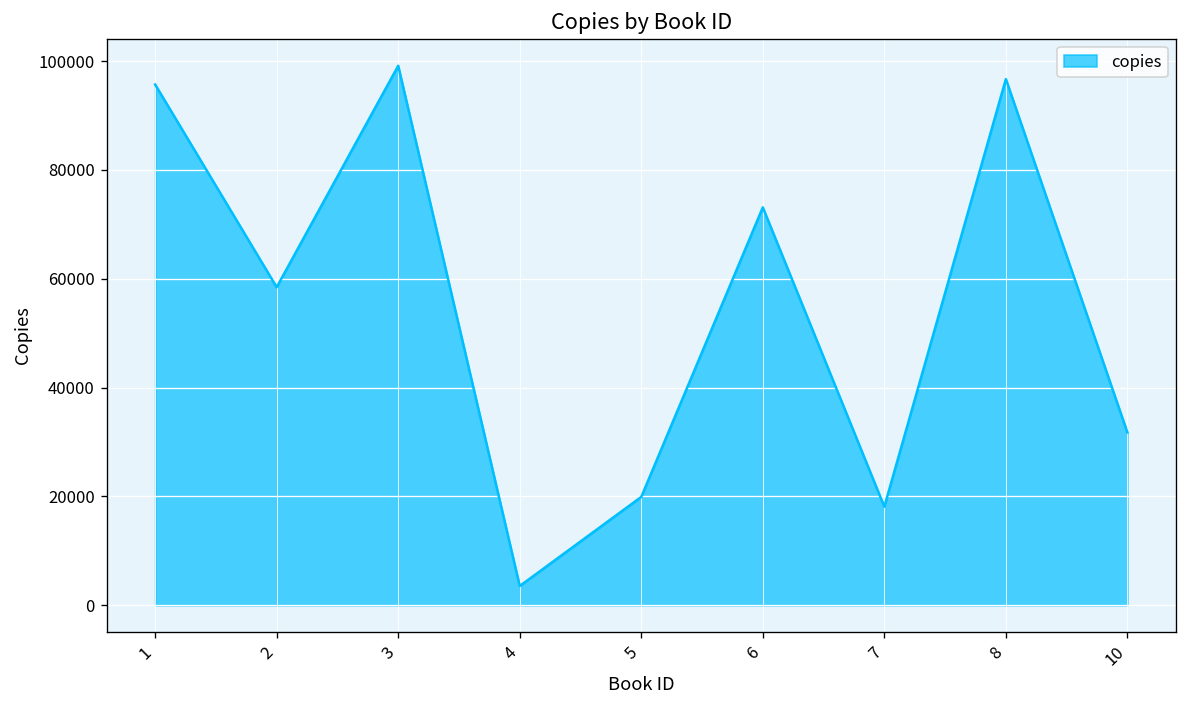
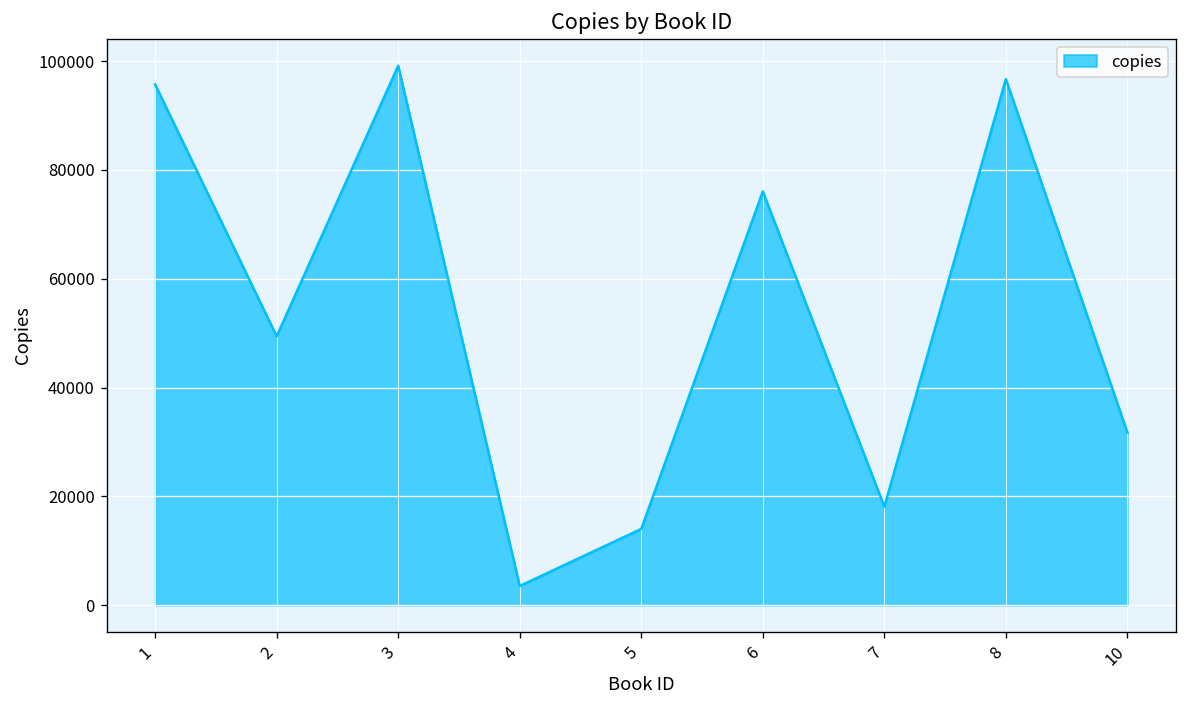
  {
    "1": 96000,
-   "2": 58000,
+   "2": 49000,
    "3": 99000,
    "4": 4000,
-   "5": 20000,
-   "6": 73000,
+   "5": 14000,
+   "6": 76000,
    "7": 18000,
    "8": 97000,
    "10": 32000
  }
